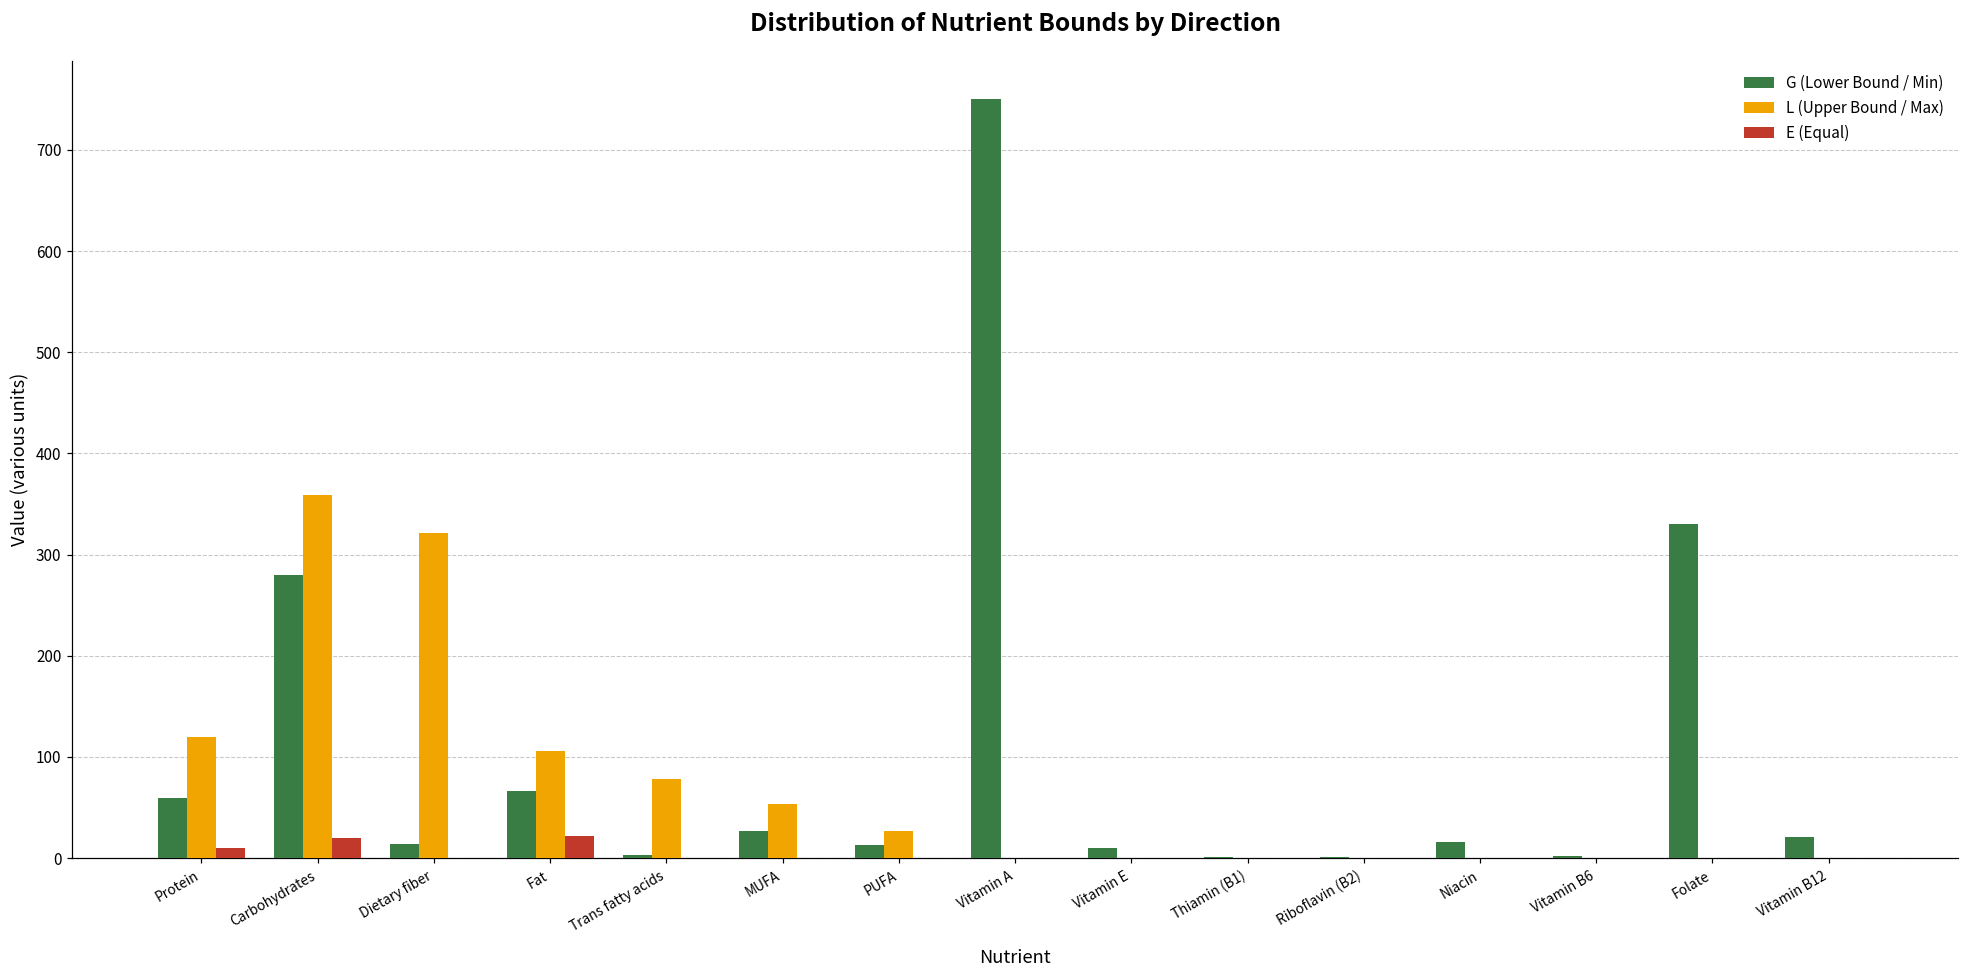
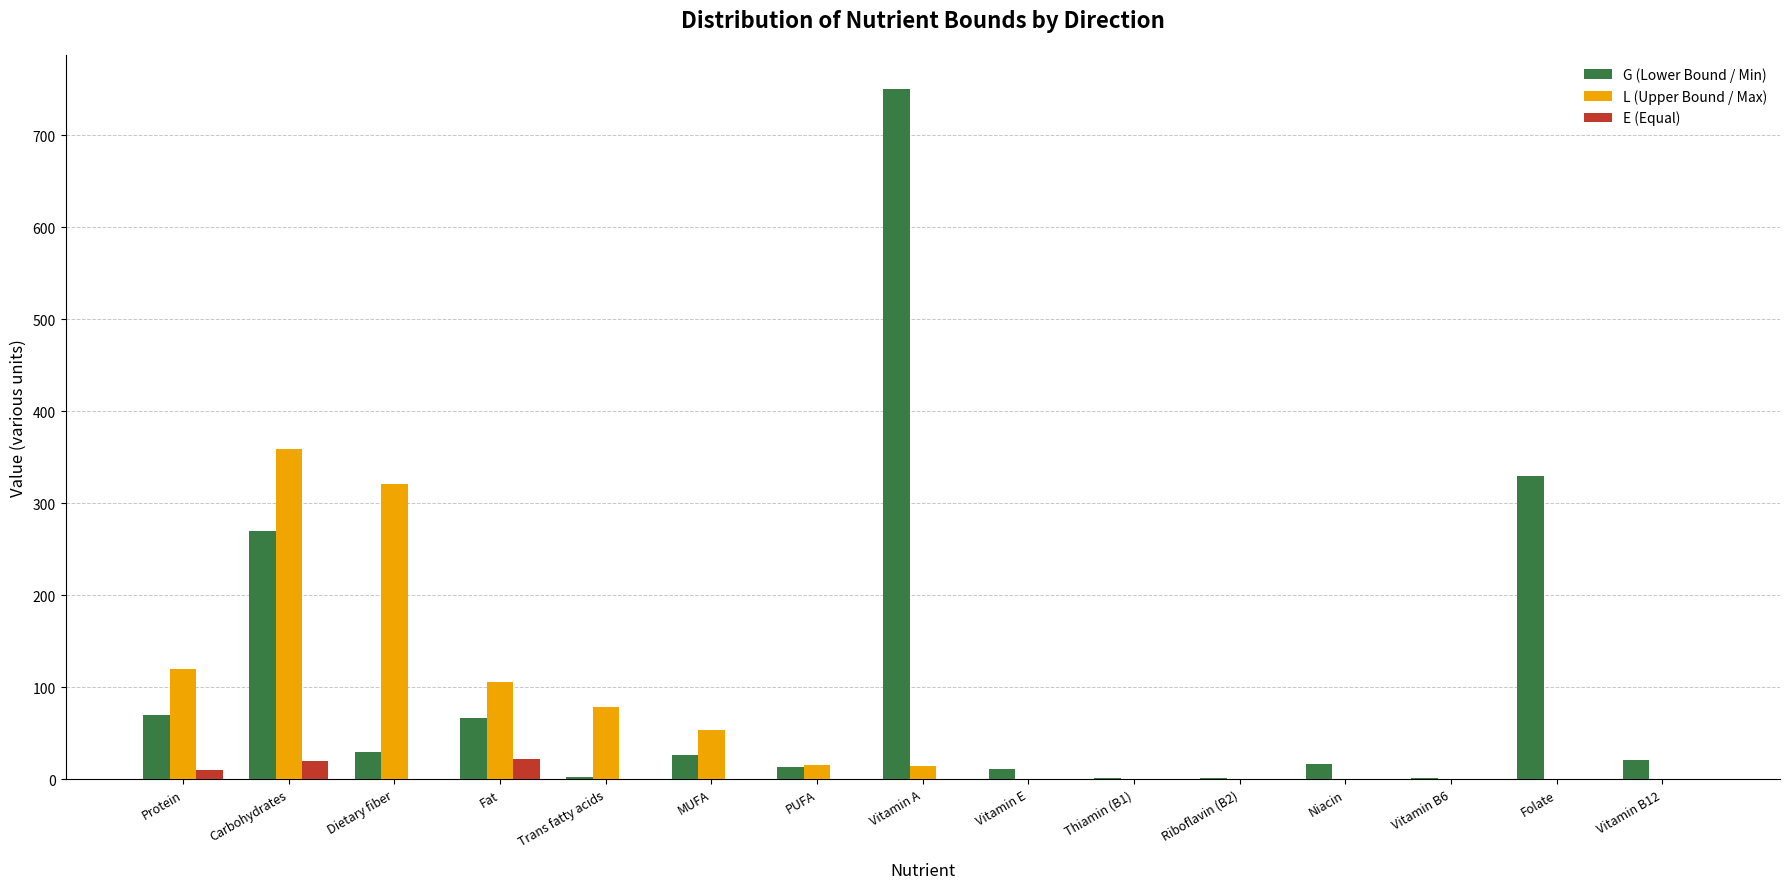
  {
    "G (Lower Bound / Min)": {
-     "Protein": 60,
-     "Carbohydrates": 280,
-     "Dietary fiber": 10,
+     "Protein": 70,
+     "Carbohydrates": 270,
+     "Dietary fiber": 30,
      "Fat": 70,
      "MUFA": 30,
      "PUFA": 10,
      "Vitamin A": 750,
      "Vitamin E": 10,
      "Niacin": 20,
      "Folate": 330,
      "Vitamin B12": 20
    },
    "L (Upper Bound / Max)": {
      "Protein": 120,
      "Carbohydrates": 360,
      "Dietary fiber": 320,
      "Fat": 110,
      "Trans fatty acids": 80,
      "MUFA": 50,
-     "PUFA": 30,
-     "Vitamin A": 0,
+     "PUFA": 20,
+     "Vitamin A": 10,
      "Vitamin E": 0,
      "Thiamin (B1)": 0,
      "Riboflavin (B2)": 0,
      "Niacin": 0,
      "Vitamin B6": 0,
      "Folate": 0,
      "Vitamin B12": 0
    },
    "E (Equal)": {
      "Protein": 10,
      "Carbohydrates": 20,
      "Dietary fiber": 0,
      "Fat": 20,
      "Trans fatty acids": 0,
      "MUFA": 0,
      "PUFA": 0,
      "Vitamin A": 0,
      "Vitamin E": 0,
      "Thiamin (B1)": 0,
      "Riboflavin (B2)": 0,
      "Niacin": 0,
      "Vitamin B6": 0,
      "Folate": 0,
      "Vitamin B12": 0
    }
  }
